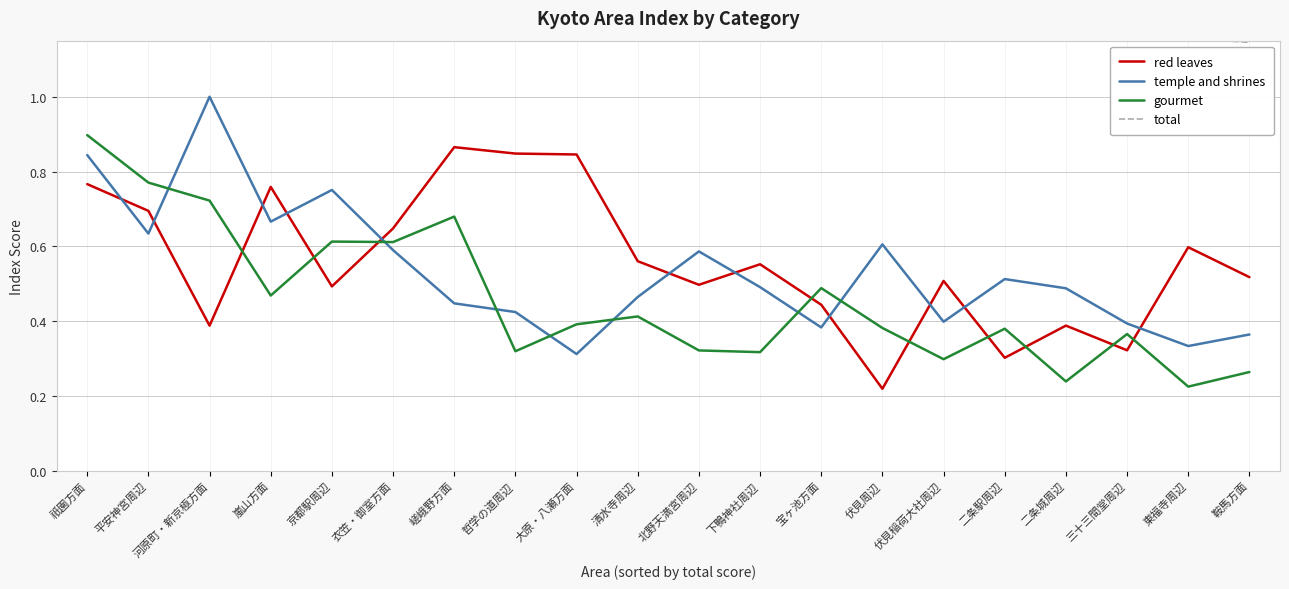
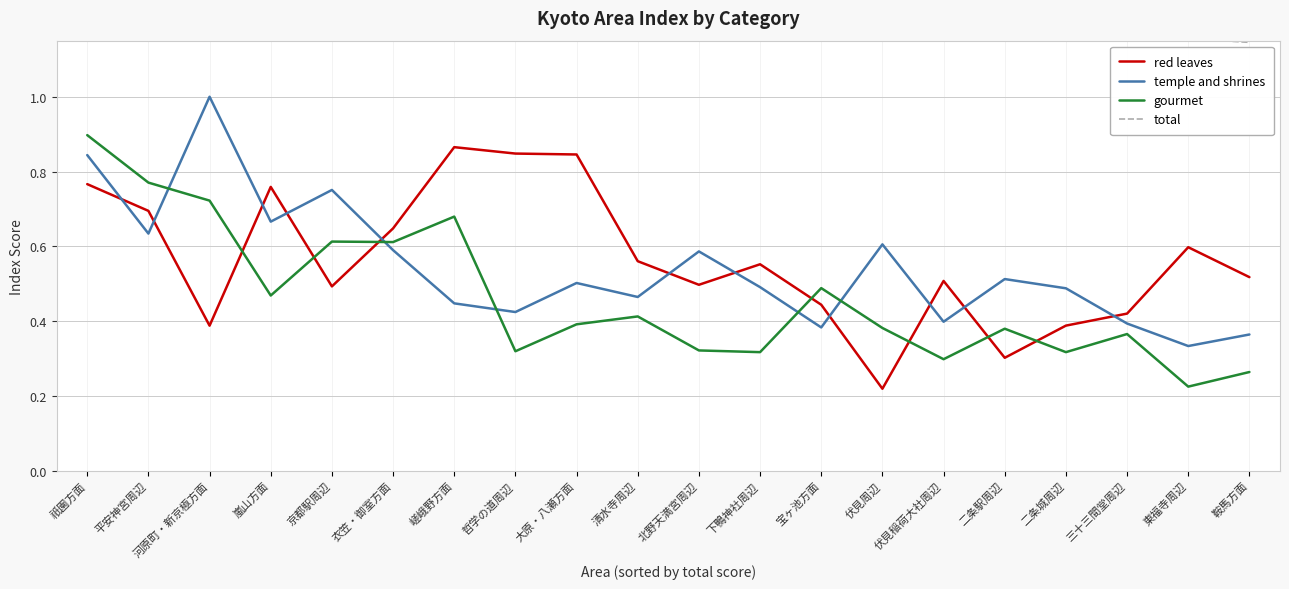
  {
    "red leaves": {
      "祇園方面": 0.77,
      "平安神宮周辺": 0.69,
      "河原町・新京極方面": 0.39,
      "嵐山方面": 0.76,
      "京都駅周辺": 0.49,
      "衣笠・御室方面": 0.65,
      "嵯峨野方面": 0.87,
      "哲学の道周辺": 0.85,
      "大原・八瀬方面": 0.85,
      "清水寺周辺": 0.56,
      "北野天満宮周辺": 0.50,
      "下鴨神社周辺": 0.55,
      "宝ヶ池方面": 0.44,
      "伏見周辺": 0.22,
      "伏見稲荷大社周辺": 0.51,
      "二条駅周辺": 0.30,
      "二条城周辺": 0.39,
-     "三十三間堂周辺": 0.32,
+     "三十三間堂周辺": 0.42,
      "東福寺周辺": 0.60,
      "鞍馬方面": 0.52
    },
    "temple and shrines": {
      "祇園方面": 0.84,
      "平安神宮周辺": 0.63,
      "河原町・新京極方面": 1.00,
      "嵐山方面": 0.67,
      "京都駅周辺": 0.75,
      "衣笠・御室方面": 0.59,
      "嵯峨野方面": 0.45,
      "哲学の道周辺": 0.42,
-     "大原・八瀬方面": 0.31,
+     "大原・八瀬方面": 0.50,
      "清水寺周辺": 0.46,
      "北野天満宮周辺": 0.59,
      "下鴨神社周辺": 0.49,
      "宝ヶ池方面": 0.38,
      "伏見周辺": 0.61,
      "伏見稲荷大社周辺": 0.40,
      "二条駅周辺": 0.51,
      "二条城周辺": 0.49,
      "三十三間堂周辺": 0.39,
      "東福寺周辺": 0.33,
      "鞍馬方面": 0.36
    },
    "gourmet": {
      "祇園方面": 0.90,
      "平安神宮周辺": 0.77,
      "河原町・新京極方面": 0.72,
      "嵐山方面": 0.47,
      "京都駅周辺": 0.61,
      "衣笠・御室方面": 0.61,
      "嵯峨野方面": 0.68,
      "哲学の道周辺": 0.32,
      "大原・八瀬方面": 0.39,
      "清水寺周辺": 0.41,
      "北野天満宮周辺": 0.32,
      "下鴨神社周辺": 0.32,
      "宝ヶ池方面": 0.49,
      "伏見周辺": 0.38,
      "伏見稲荷大社周辺": 0.30,
      "二条駅周辺": 0.38,
-     "二条城周辺": 0.24,
+     "二条城周辺": 0.32,
      "三十三間堂周辺": 0.37,
      "東福寺周辺": 0.22,
      "鞍馬方面": 0.26
    },
    "total": {
      "鞍馬方面": 1.15
    }
  }
